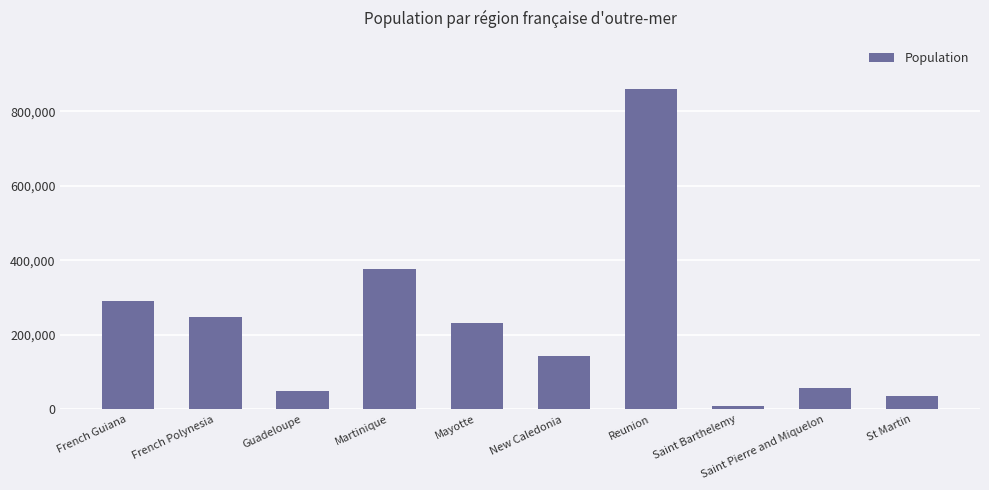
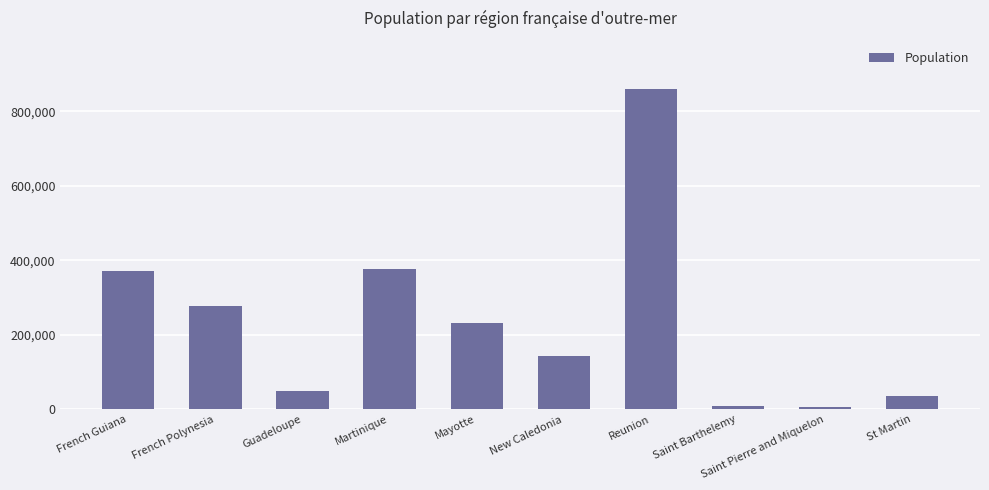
  {
-   "French Guiana": "290,000",
-   "French Polynesia": "250,000",
+   "French Guiana": "370,000",
+   "French Polynesia": "280,000",
    "Guadeloupe": "50,000",
    "Martinique": "380,000",
    "Mayotte": "230,000",
    "New Caledonia": "140,000",
    "Reunion": "860,000",
    "Saint Barthelemy": "10,000",
-   "Saint Pierre and Miquelon": "60,000",
+   "Saint Pierre and Miquelon": "10,000",
    "St Martin": "40,000"
  }
